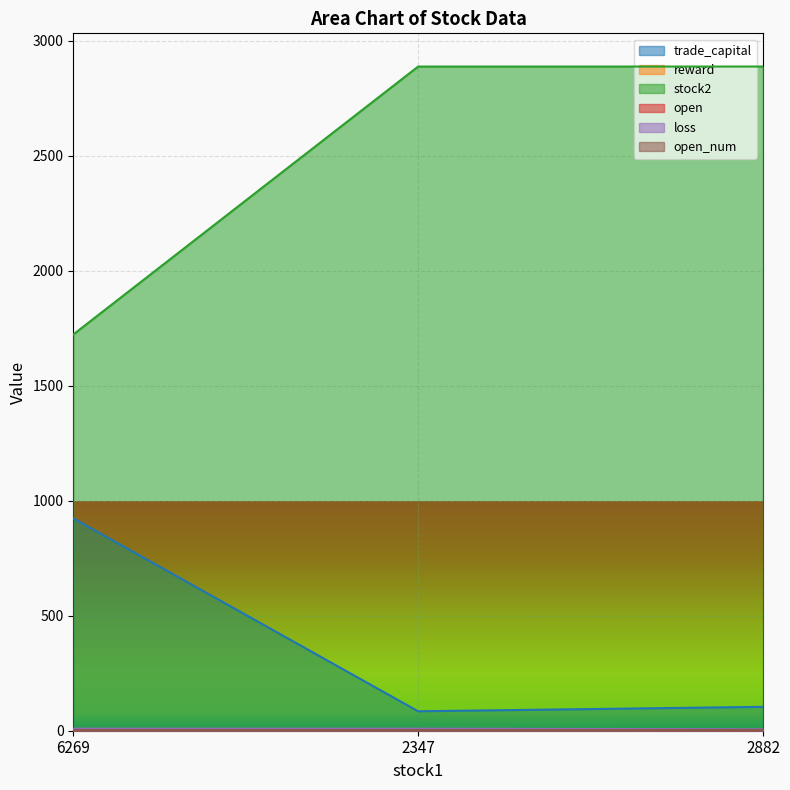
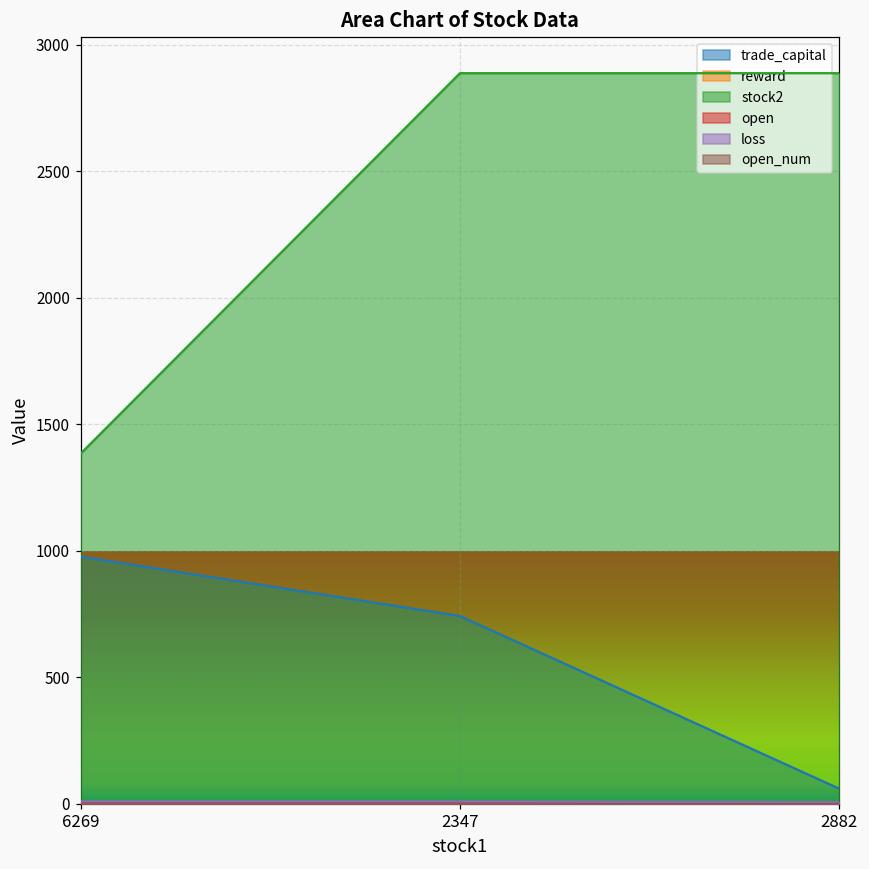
  {
    "trade_capital": {
-     "6269": 920,
-     "2347": 80,
-     "2882": 100
+     "6269": 980,
+     "2347": 740,
+     "2882": 60
    },
    "stock2": {
-     "6269": 1720,
+     "6269": 1380,
      "2347": 2890,
      "2882": 2890
    }
  }
